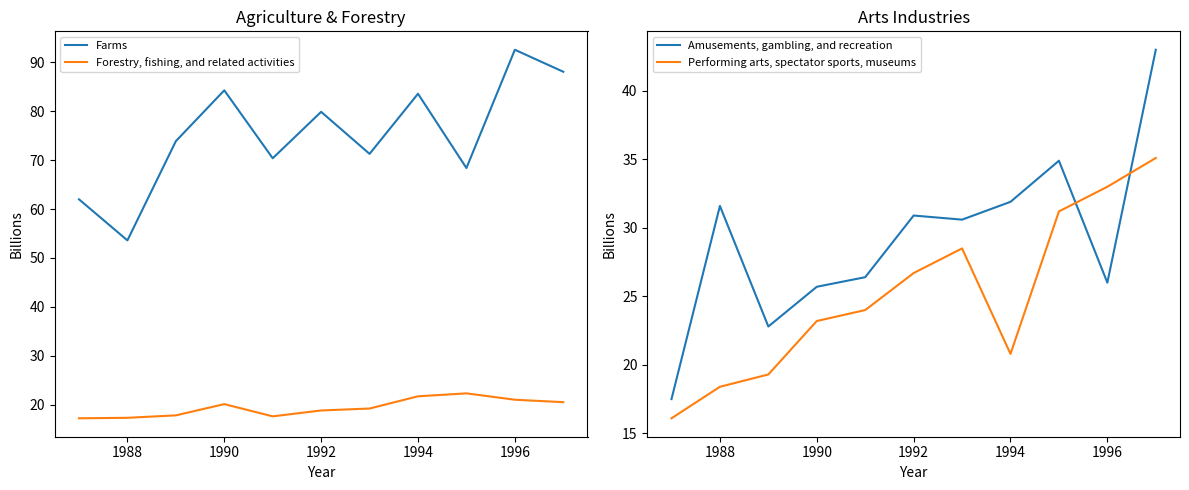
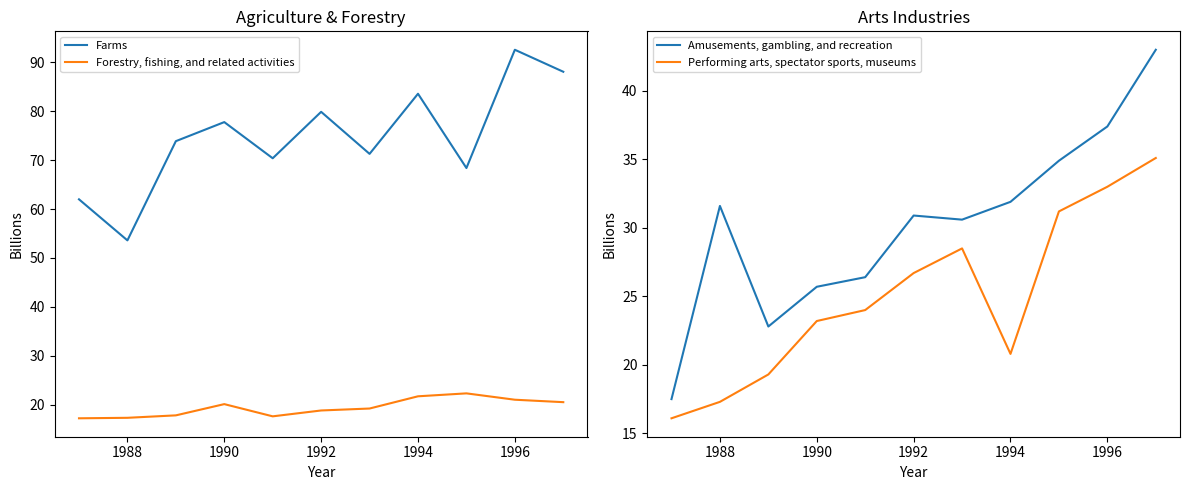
  {
    "Agriculture & Forestry": {
      "Farms": {
        "1988": 54,
-       "1990": 84,
+       "1990": 78,
        "1992": 80,
        "1994": 84,
        "1996": 93
      },
      "Forestry, fishing, and related activities": {
        "1988": 17,
        "1990": 20,
        "1992": 19,
        "1994": 22,
        "1996": 21
      }
    },
    "Arts Industries": {
      "Amusements, gambling, and recreation": {
        "1988": 31.6,
        "1990": 25.7,
        "1992": 30.9,
        "1994": 31.9,
-       "1996": 26.0
+       "1996": 37.4
      },
      "Performing arts, spectator sports, museums": {
-       "1988": 18.4,
+       "1988": 17.3,
        "1990": 23.2,
        "1992": 26.7,
        "1994": 20.8,
        "1996": 33.0
      }
    }
  }
